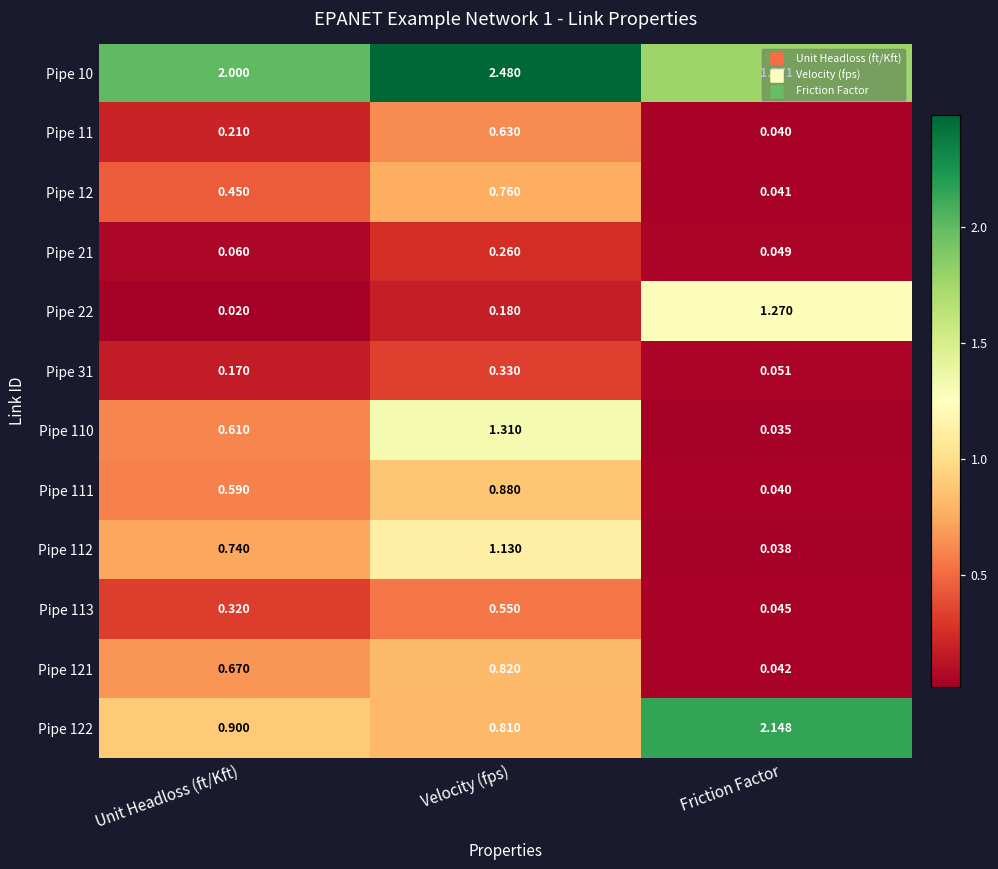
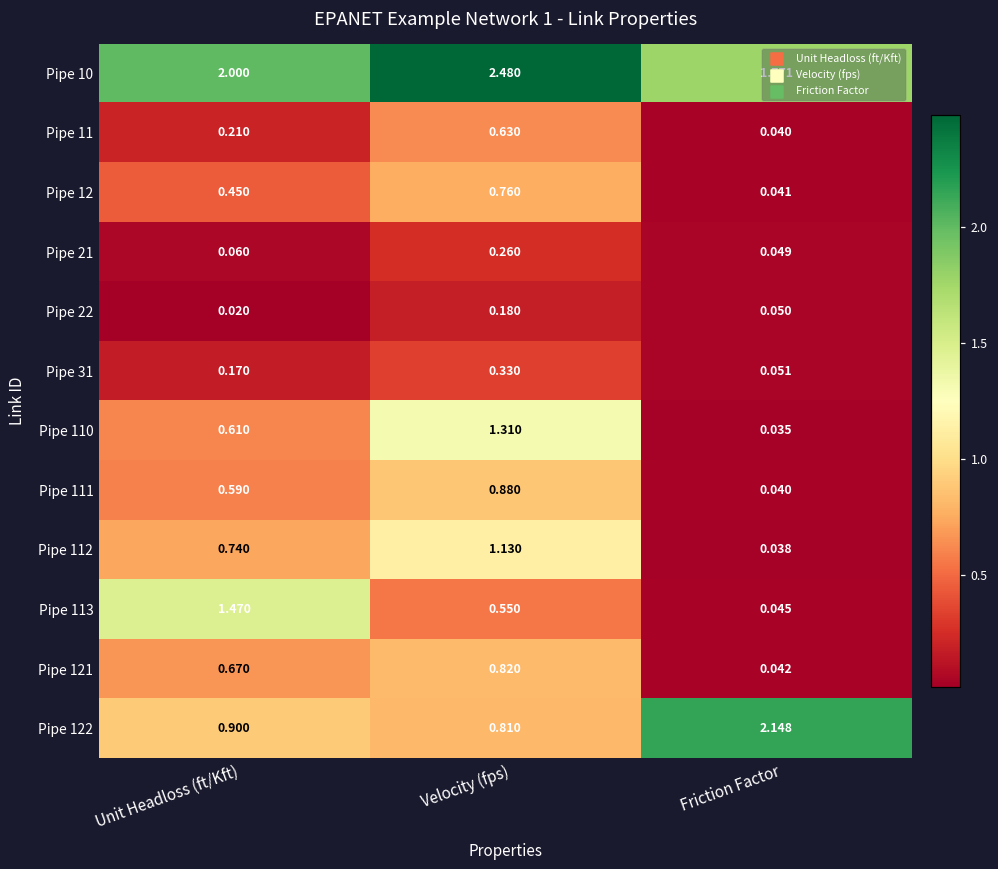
  {
    "Pipe 10": {
      "Unit Headloss (ft/Kft)": 2.000,
      "Velocity (fps)": 2.480
    },
    "Pipe 11": {
      "Unit Headloss (ft/Kft)": 0.210,
      "Velocity (fps)": 0.630,
      "Friction Factor": 0.040
    },
    "Pipe 12": {
      "Unit Headloss (ft/Kft)": 0.450,
      "Velocity (fps)": 0.760,
      "Friction Factor": 0.041
    },
    "Pipe 21": {
      "Unit Headloss (ft/Kft)": 0.060,
      "Velocity (fps)": 0.260,
      "Friction Factor": 0.049
    },
    "Pipe 22": {
      "Unit Headloss (ft/Kft)": 0.020,
      "Velocity (fps)": 0.180,
-     "Friction Factor": 1.270
+     "Friction Factor": 0.050
    },
    "Pipe 31": {
      "Unit Headloss (ft/Kft)": 0.170,
      "Velocity (fps)": 0.330,
      "Friction Factor": 0.051
    },
    "Pipe 110": {
      "Unit Headloss (ft/Kft)": 0.610,
      "Velocity (fps)": 1.310,
      "Friction Factor": 0.035
    },
    "Pipe 111": {
      "Unit Headloss (ft/Kft)": 0.590,
      "Velocity (fps)": 0.880,
      "Friction Factor": 0.040
    },
    "Pipe 112": {
      "Unit Headloss (ft/Kft)": 0.740,
      "Velocity (fps)": 1.130,
      "Friction Factor": 0.038
    },
    "Pipe 113": {
-     "Unit Headloss (ft/Kft)": 0.320,
+     "Unit Headloss (ft/Kft)": 1.470,
      "Velocity (fps)": 0.550,
      "Friction Factor": 0.045
    },
    "Pipe 121": {
      "Unit Headloss (ft/Kft)": 0.670,
      "Velocity (fps)": 0.820,
      "Friction Factor": 0.042
    },
    "Pipe 122": {
      "Unit Headloss (ft/Kft)": 0.900,
      "Velocity (fps)": 0.810,
      "Friction Factor": 2.148
    }
  }
